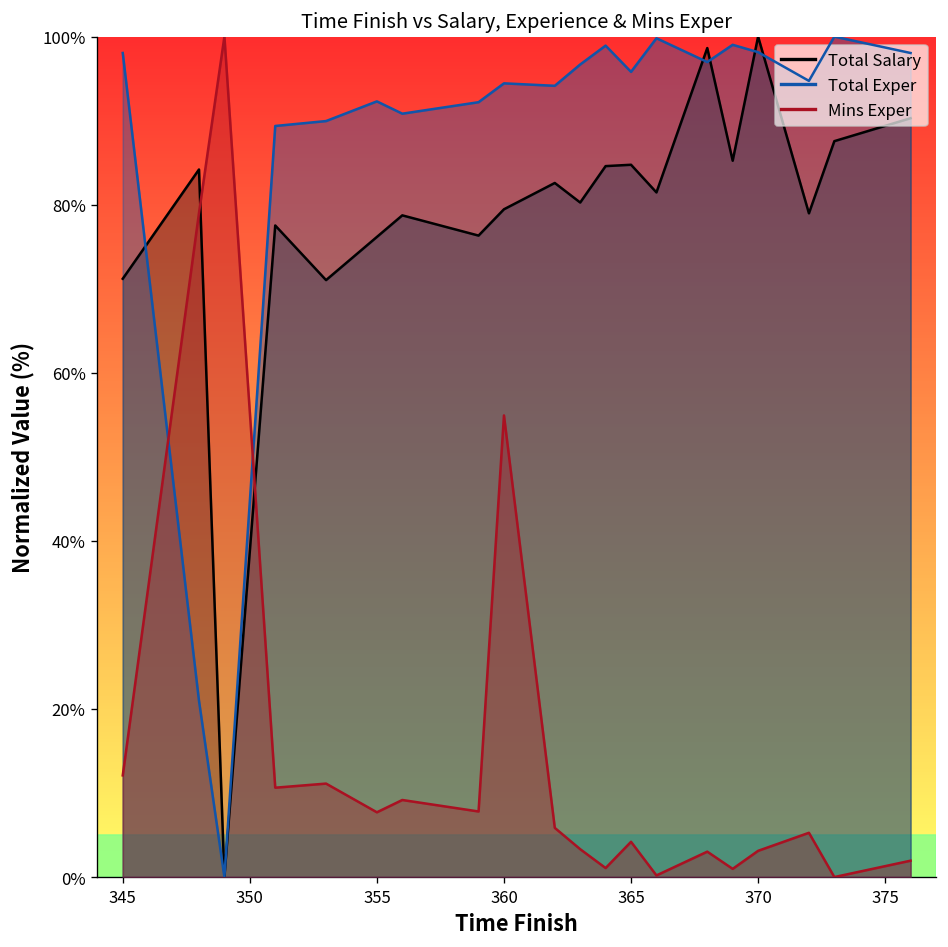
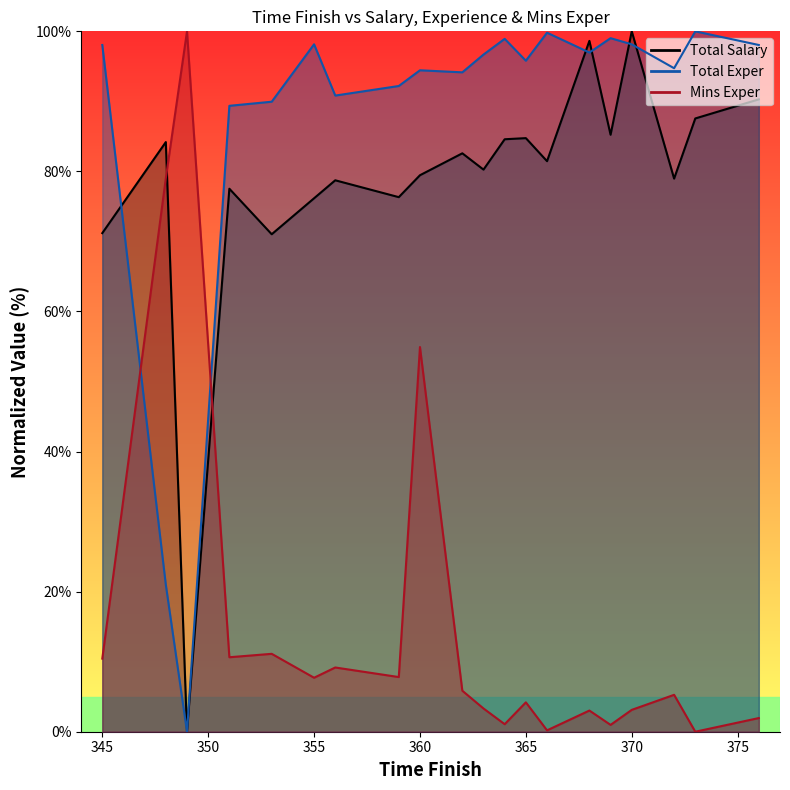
  {
    "Total Exper": {
      "345": "98%",
-     "355": "92%",
+     "355": "98%",
      "360": "94%",
      "365": "96%",
      "370": "98%"
    },
    "Mins Exper": {
-     "345": "12%",
+     "345": "10%",
      "355": "8%",
      "360": "55%"
    }
  }
